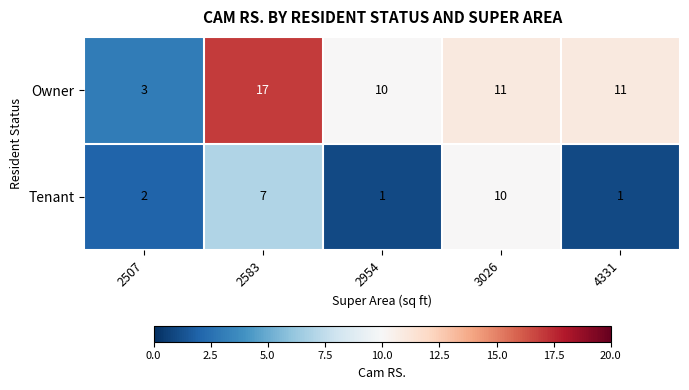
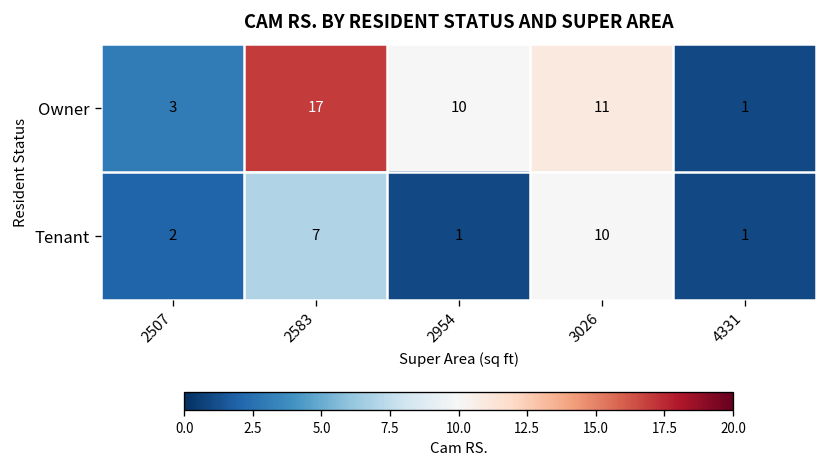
  {
    "Owner": {
      "2507": 3,
      "2583": 17,
      "2954": 10,
      "3026": 11,
-     "4331": 11
+     "4331": 1
    },
    "Tenant": {
      "2507": 2,
      "2583": 7,
      "2954": 1,
      "3026": 10,
      "4331": 1
    }
  }
